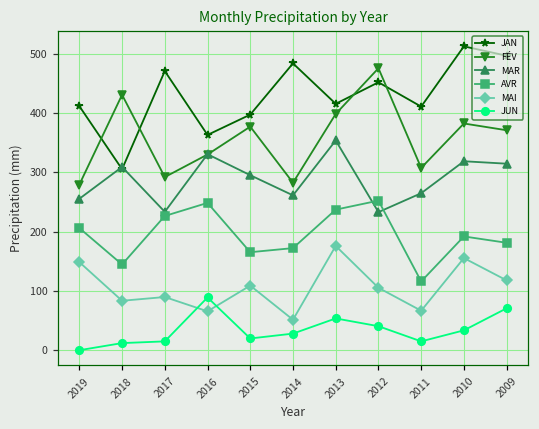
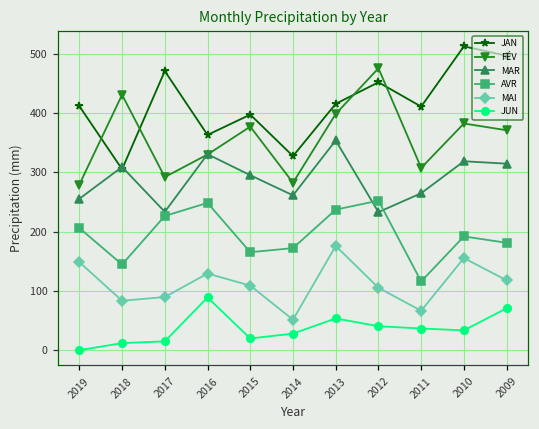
  {
    "JAN": {
      "2019": 410,
      "2017": 470,
      "2016": 360,
      "2015": 400,
-     "2014": 480,
+     "2014": 330,
      "2013": 420,
      "2012": 450,
      "2011": 410,
      "2010": 510
    },
    "MAI": {
      "2019": 150,
      "2018": 80,
      "2017": 90,
-     "2016": 70,
+     "2016": 130,
      "2015": 110,
      "2014": 50,
      "2013": 180,
      "2012": 110,
      "2011": 70,
      "2010": 160,
      "2009": 120
    },
    "JUN": {
      "2019": 0,
      "2018": 10,
      "2017": 10,
      "2016": 90,
      "2015": 20,
      "2014": 30,
      "2013": 50,
      "2012": 40,
-     "2011": 10,
+     "2011": 40,
      "2010": 30,
      "2009": 70
    }
  }
